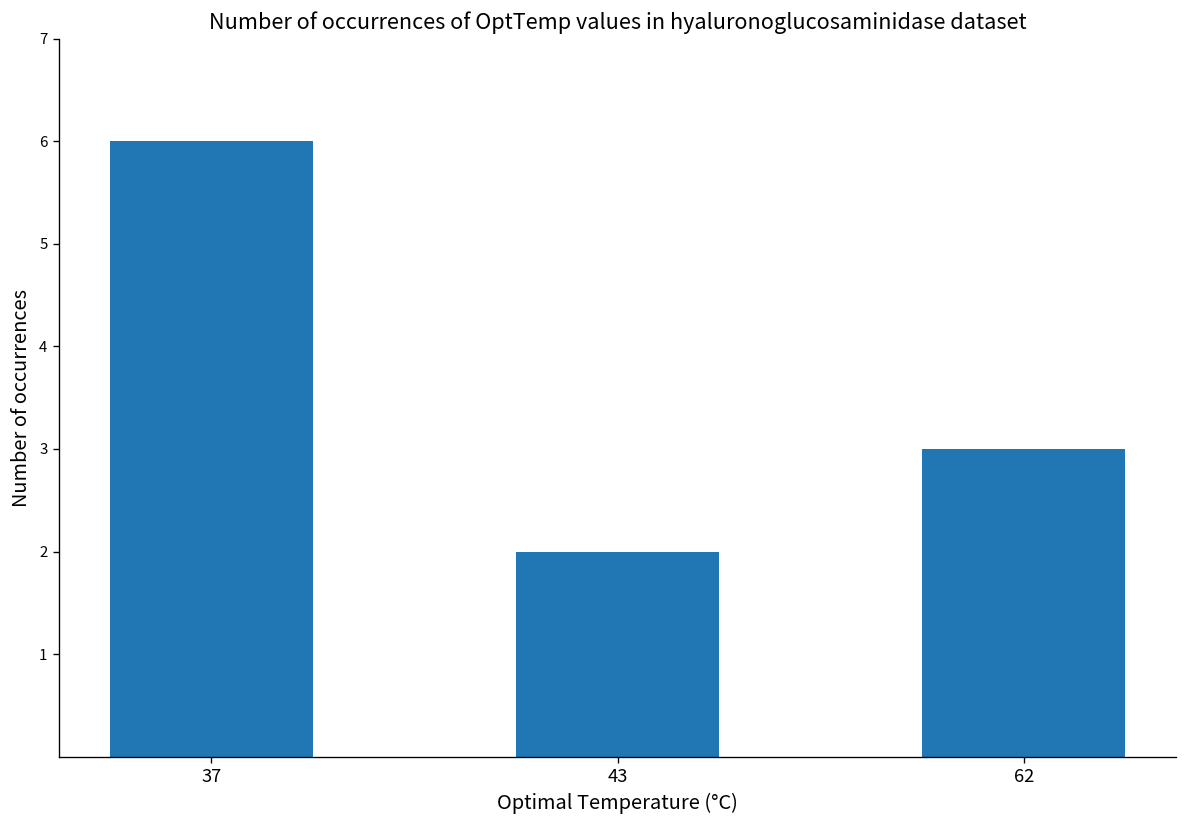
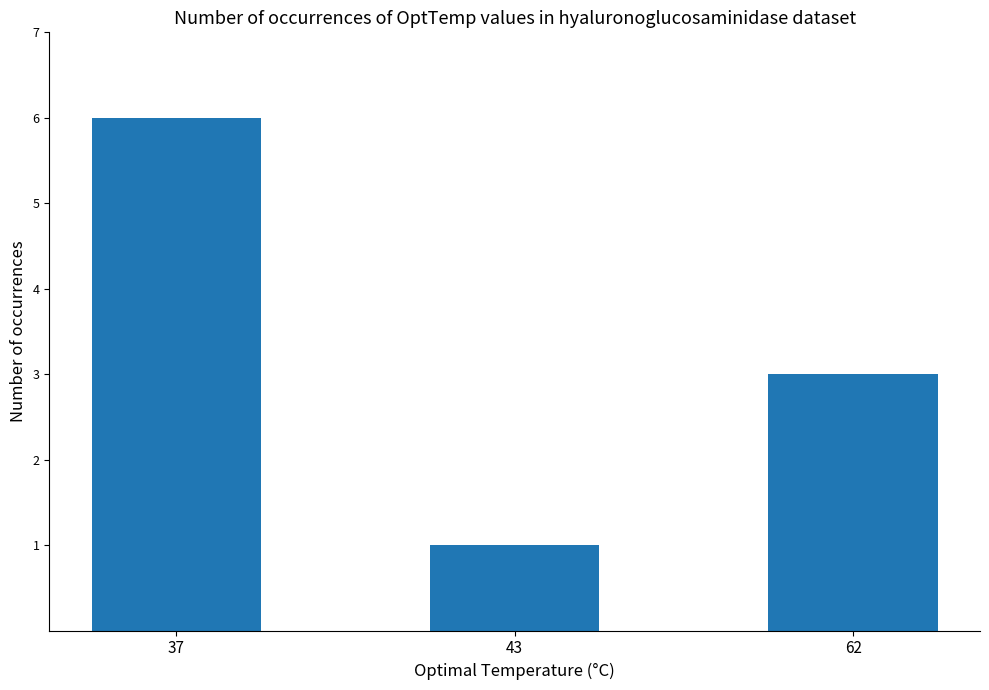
  {
    "37": 6,
-   "43": 2,
+   "43": 1,
    "62": 3
  }
